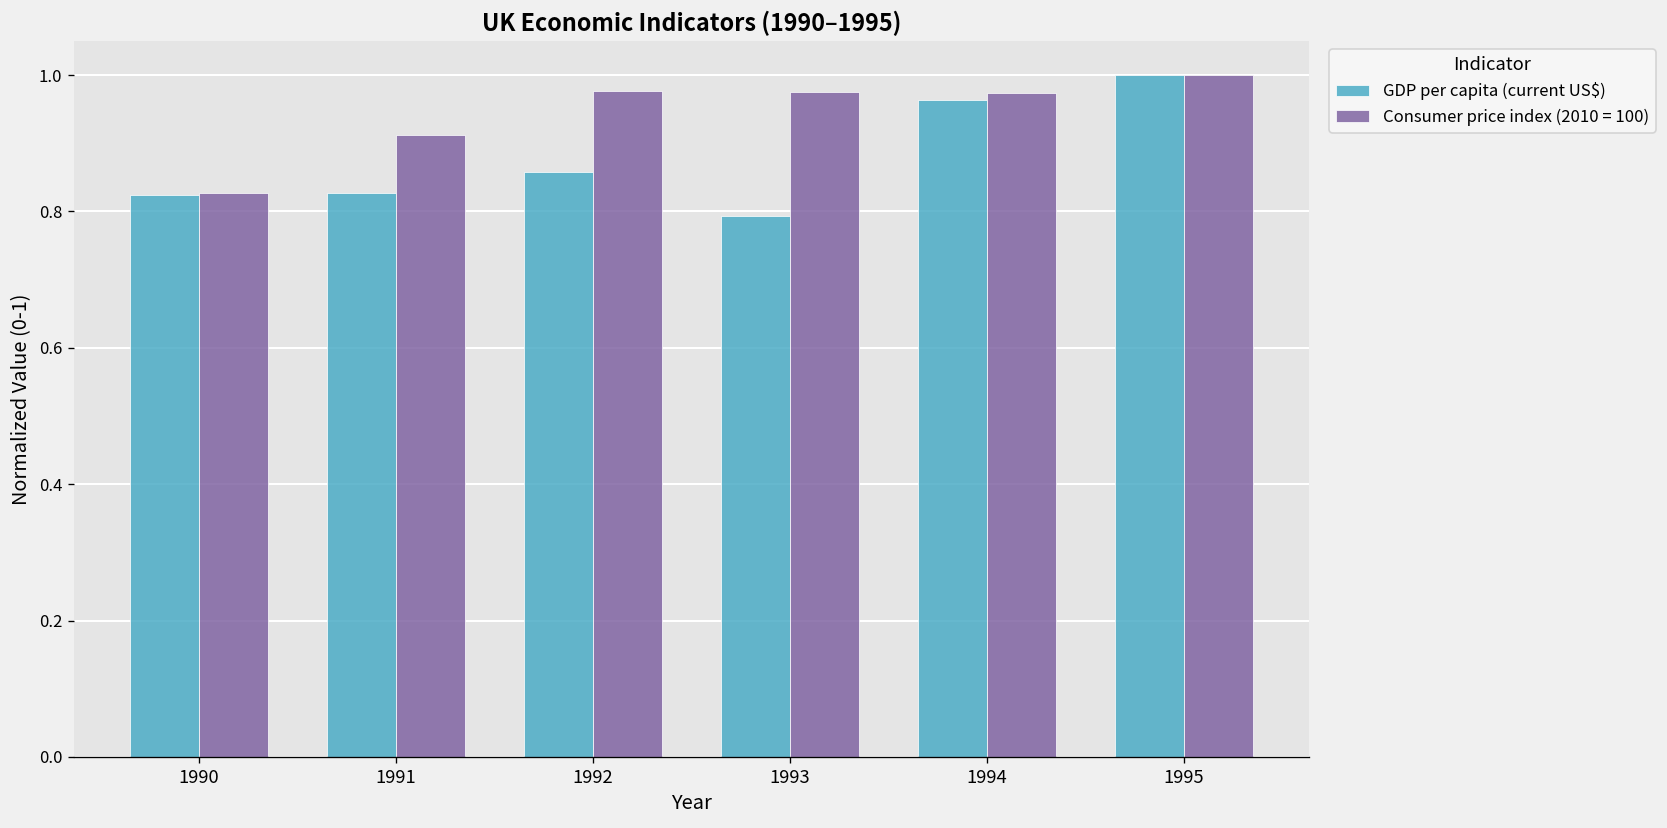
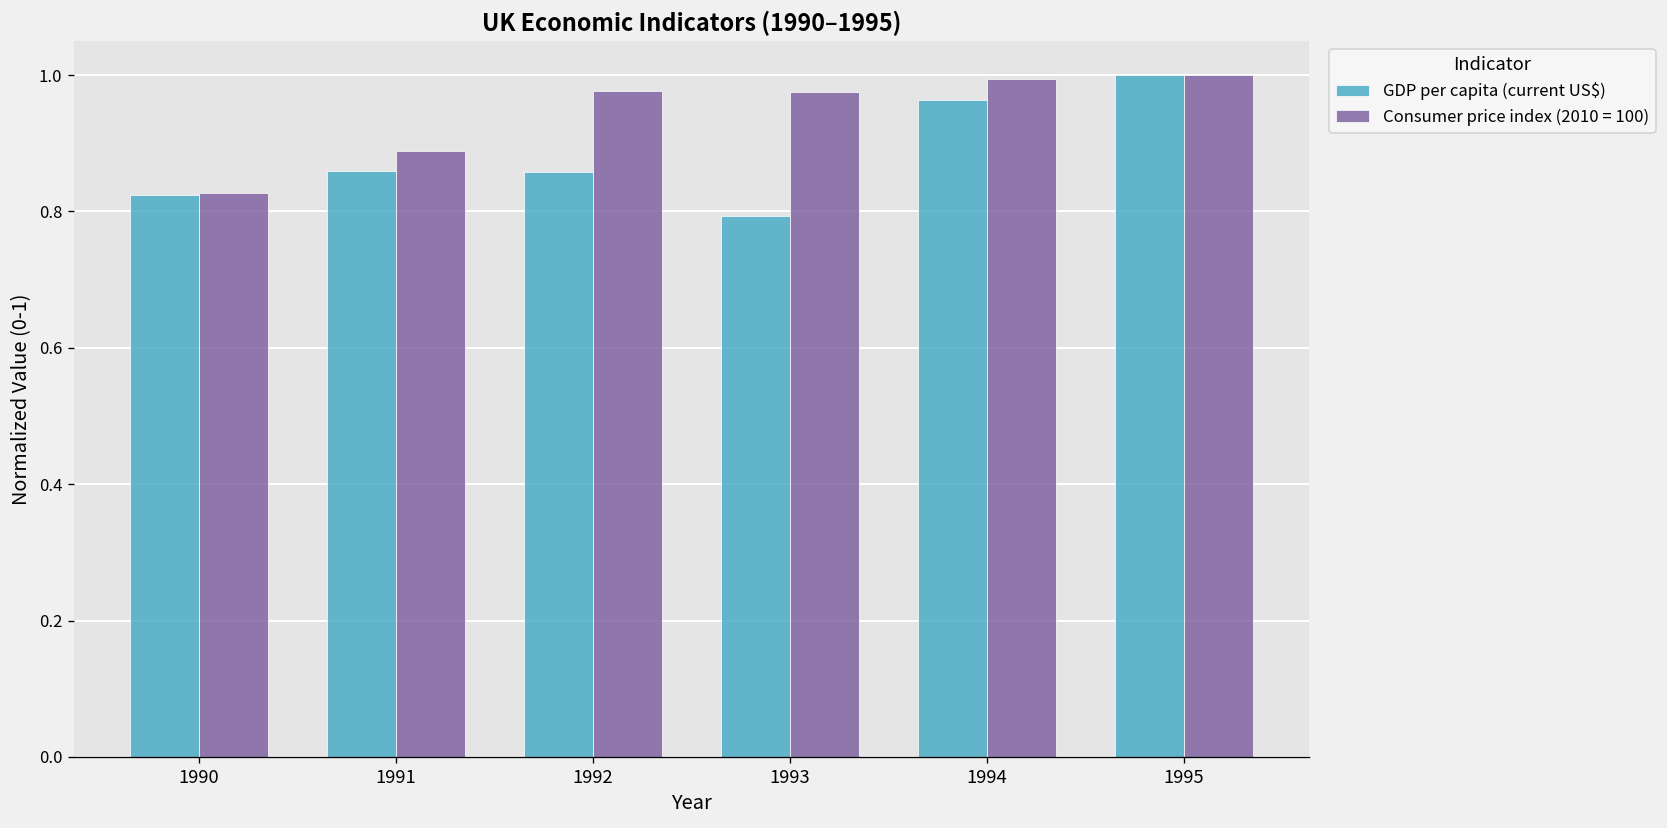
  {
    "GDP per capita (current US$)": {
      "1990": 0.82,
-     "1991": 0.83,
+     "1991": 0.86,
      "1992": 0.86,
      "1993": 0.79,
      "1994": 0.96,
      "1995": 1.00
    },
    "Consumer price index (2010 = 100)": {
      "1990": 0.83,
-     "1991": 0.91,
+     "1991": 0.89,
      "1992": 0.98,
      "1993": 0.98,
-     "1994": 0.97,
+     "1994": 0.99,
      "1995": 1.00
    }
  }
